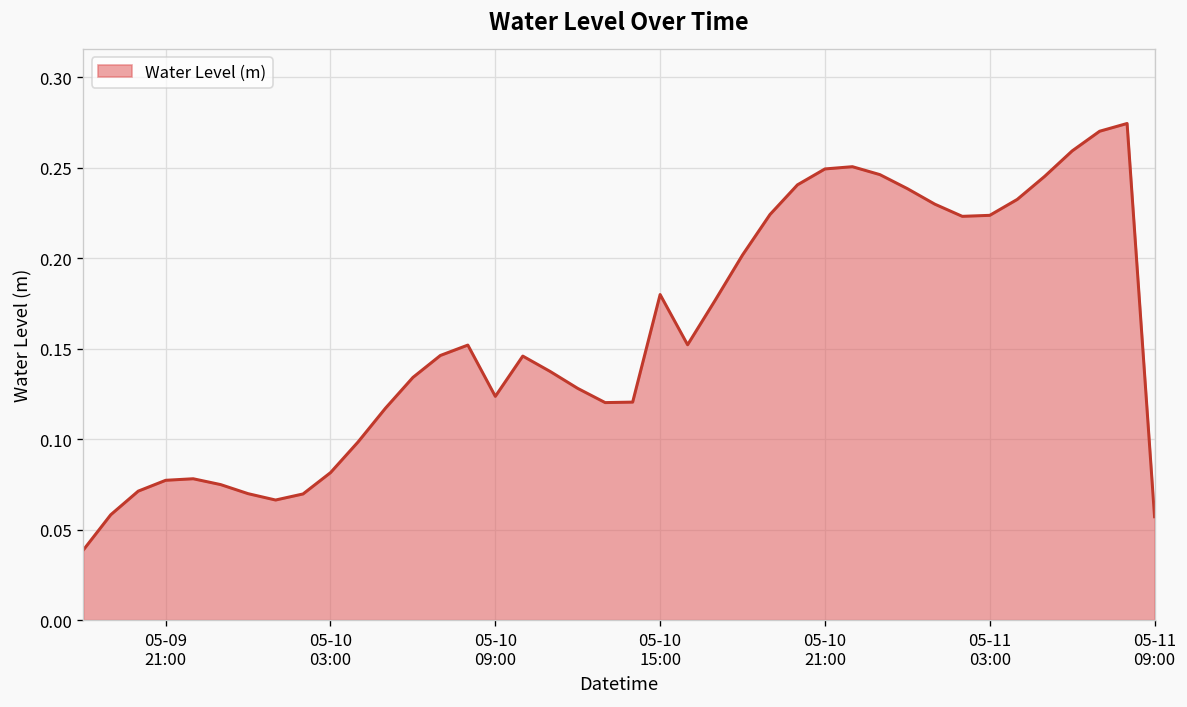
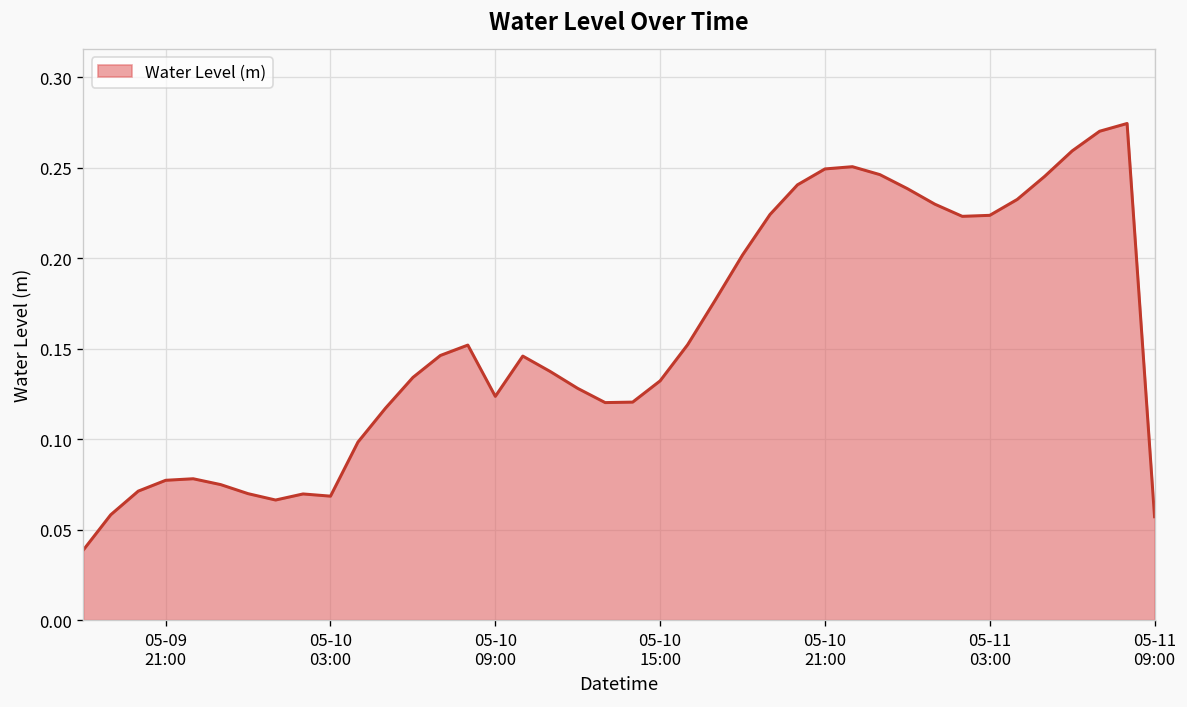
  {
    "05-09 21:00": 0.077,
-   "05-10 03:00": 0.081,
+   "05-10 03:00": 0.068,
    "05-10 09:00": 0.124,
-   "05-10 15:00": 0.180,
+   "05-10 15:00": 0.132,
    "05-10 21:00": 0.249,
    "05-11 03:00": 0.224,
    "05-11 09:00": 0.057
  }
